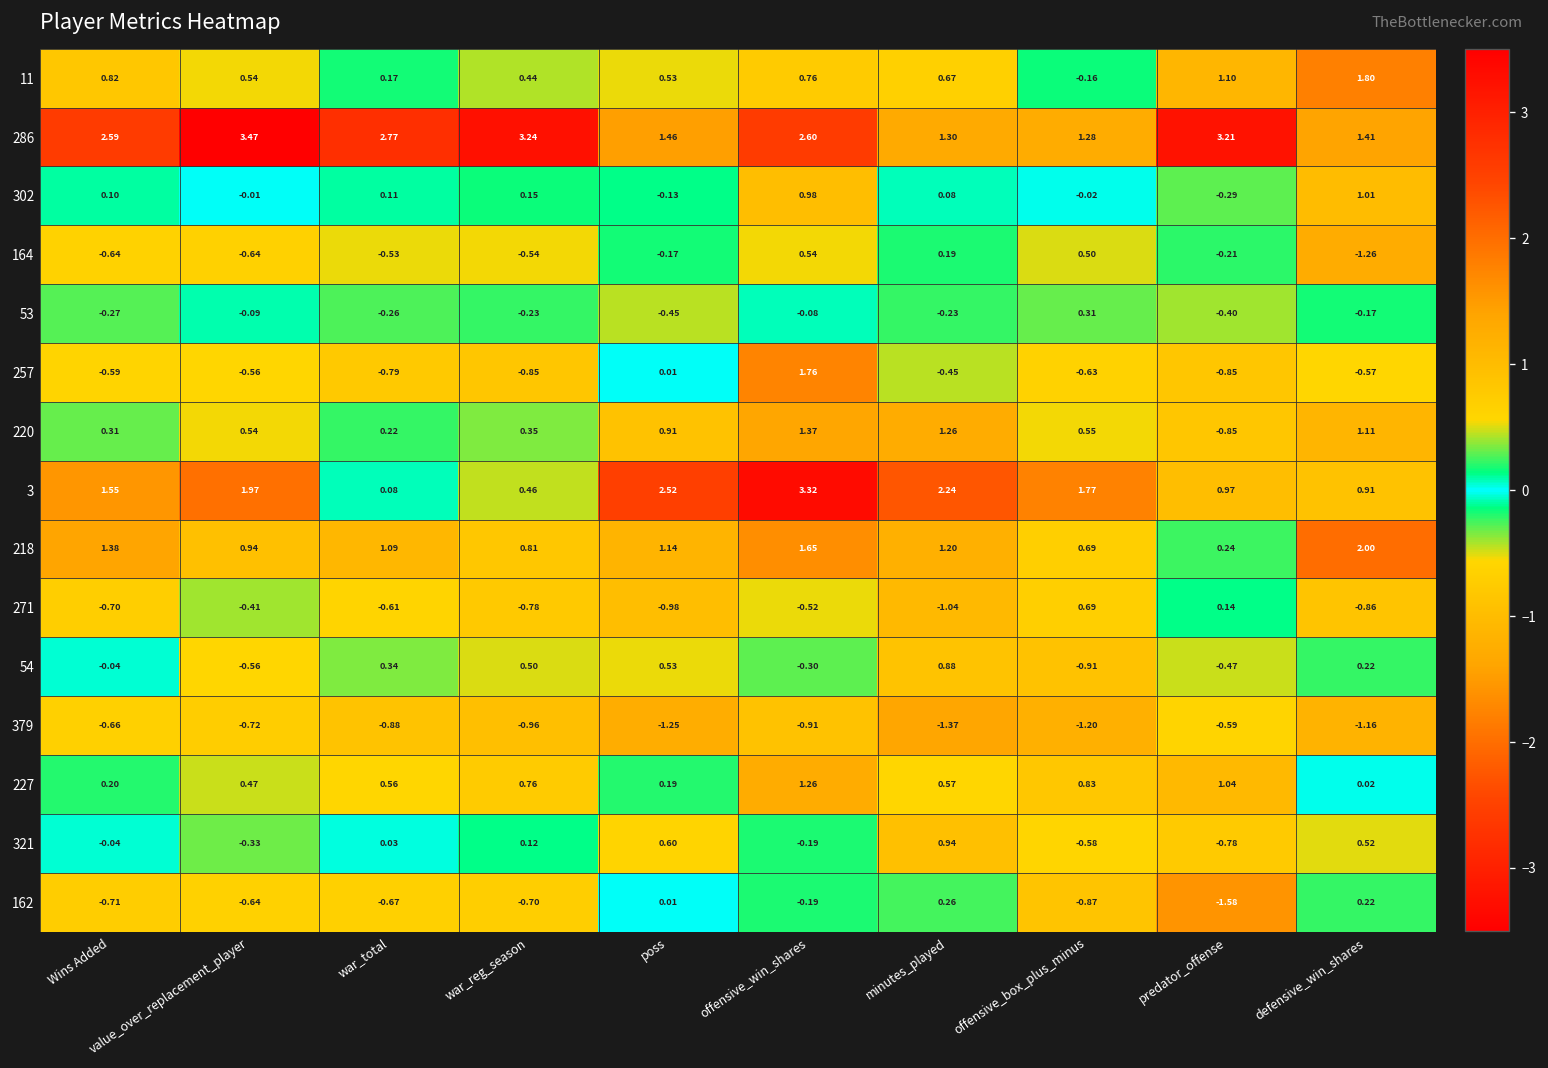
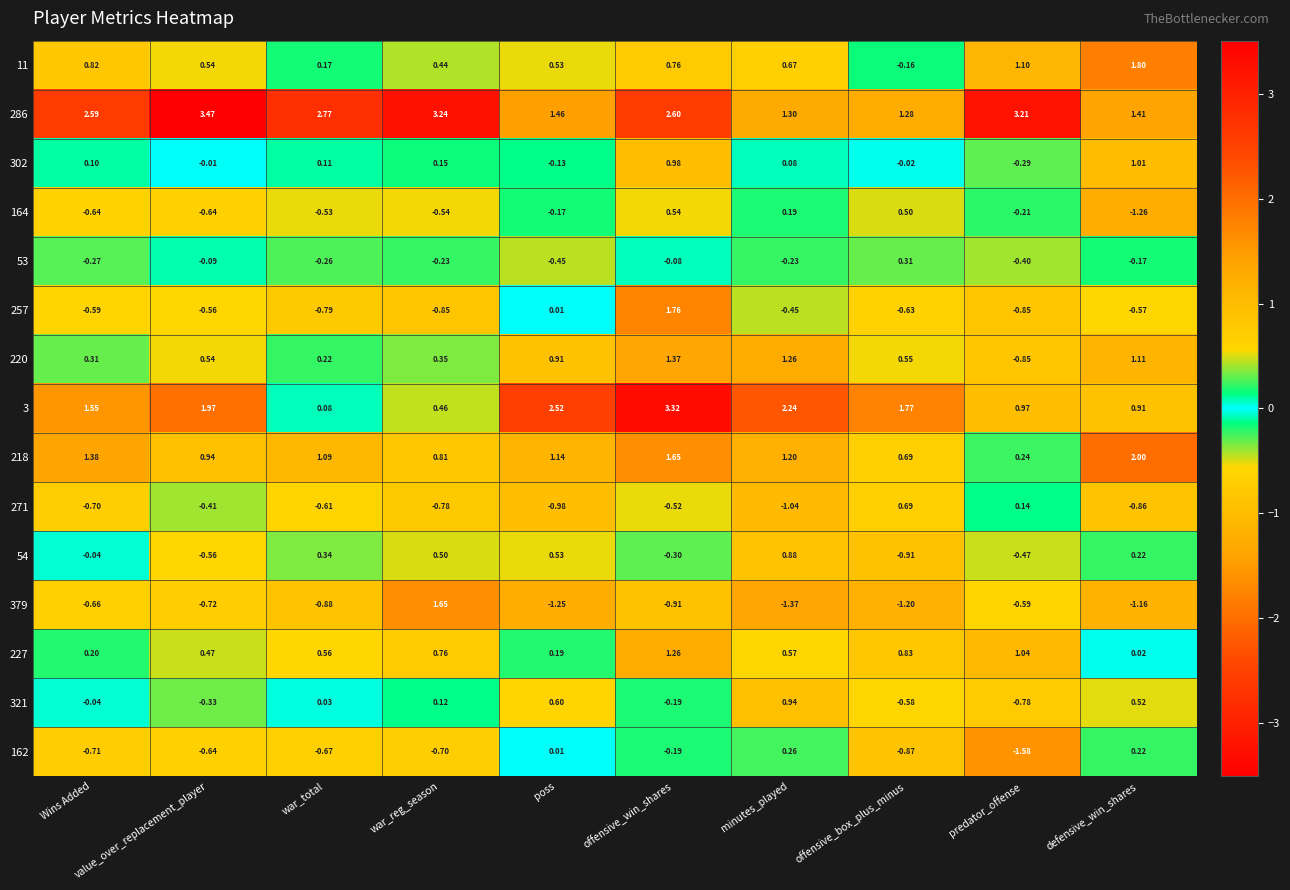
  {
    "11": {
      "Wins Added": 0.82,
      "value_over_replacement_player": 0.54,
      "war_total": 0.17,
      "war_reg_season": 0.44,
      "poss": 0.53,
      "offensive_win_shares": 0.76,
      "minutes_played": 0.67,
      "offensive_box_plus_minus": -0.16,
      "predator_offense": 1.10,
      "defensive_win_shares": 1.80
    },
    "286": {
      "Wins Added": 2.59,
      "value_over_replacement_player": 3.47,
      "war_total": 2.77,
      "war_reg_season": 3.24,
      "poss": 1.46,
      "offensive_win_shares": 2.60,
      "minutes_played": 1.30,
      "offensive_box_plus_minus": 1.28,
      "predator_offense": 3.21,
      "defensive_win_shares": 1.41
    },
    "302": {
      "Wins Added": 0.10,
      "value_over_replacement_player": -0.01,
      "war_total": 0.11,
      "war_reg_season": 0.15,
      "poss": -0.13,
      "offensive_win_shares": 0.98,
      "minutes_played": 0.08,
      "offensive_box_plus_minus": -0.02,
      "predator_offense": -0.29,
      "defensive_win_shares": 1.01
    },
    "164": {
      "Wins Added": -0.64,
      "value_over_replacement_player": -0.64,
      "war_total": -0.53,
      "war_reg_season": -0.54,
      "poss": -0.17,
      "offensive_win_shares": 0.54,
      "minutes_played": 0.19,
      "offensive_box_plus_minus": 0.50,
      "predator_offense": -0.21,
      "defensive_win_shares": -1.26
    },
    "53": {
      "Wins Added": -0.27,
      "value_over_replacement_player": -0.09,
      "war_total": -0.26,
      "war_reg_season": -0.23,
      "poss": -0.45,
      "offensive_win_shares": -0.08,
      "minutes_played": -0.23,
      "offensive_box_plus_minus": 0.31,
      "predator_offense": -0.40,
      "defensive_win_shares": -0.17
    },
    "257": {
      "Wins Added": -0.59,
      "value_over_replacement_player": -0.56,
      "war_total": -0.79,
      "war_reg_season": -0.85,
      "poss": 0.01,
      "offensive_win_shares": 1.76,
      "minutes_played": -0.45,
      "offensive_box_plus_minus": -0.63,
      "predator_offense": -0.85,
      "defensive_win_shares": -0.57
    },
    "220": {
      "Wins Added": 0.31,
      "value_over_replacement_player": 0.54,
      "war_total": 0.22,
      "war_reg_season": 0.35,
      "poss": 0.91,
      "offensive_win_shares": 1.37,
      "minutes_played": 1.26,
      "offensive_box_plus_minus": 0.55,
      "predator_offense": -0.85,
      "defensive_win_shares": 1.11
    },
    "3": {
      "Wins Added": 1.55,
      "value_over_replacement_player": 1.97,
      "war_total": 0.08,
      "war_reg_season": 0.46,
      "poss": 2.52,
      "offensive_win_shares": 3.32,
      "minutes_played": 2.24,
      "offensive_box_plus_minus": 1.77,
      "predator_offense": 0.97,
      "defensive_win_shares": 0.91
    },
    "218": {
      "Wins Added": 1.38,
      "value_over_replacement_player": 0.94,
      "war_total": 1.09,
      "war_reg_season": 0.81,
      "poss": 1.14,
      "offensive_win_shares": 1.65,
      "minutes_played": 1.20,
      "offensive_box_plus_minus": 0.69,
      "predator_offense": 0.24,
      "defensive_win_shares": 2.00
    },
    "271": {
      "Wins Added": -0.70,
      "value_over_replacement_player": -0.41,
      "war_total": -0.61,
      "war_reg_season": -0.78,
      "poss": -0.98,
      "offensive_win_shares": -0.52,
      "minutes_played": -1.04,
      "offensive_box_plus_minus": 0.69,
      "predator_offense": 0.14,
      "defensive_win_shares": -0.86
    },
    "54": {
      "Wins Added": -0.04,
      "value_over_replacement_player": -0.56,
      "war_total": 0.34,
      "war_reg_season": 0.50,
      "poss": 0.53,
      "offensive_win_shares": -0.30,
      "minutes_played": 0.88,
      "offensive_box_plus_minus": -0.91,
      "predator_offense": -0.47,
      "defensive_win_shares": 0.22
    },
    "379": {
      "Wins Added": -0.66,
      "value_over_replacement_player": -0.72,
      "war_total": -0.88,
-     "war_reg_season": -0.96,
+     "war_reg_season": 1.65,
      "poss": -1.25,
      "offensive_win_shares": -0.91,
      "minutes_played": -1.37,
      "offensive_box_plus_minus": -1.20,
      "predator_offense": -0.59,
      "defensive_win_shares": -1.16
    },
    "227": {
      "Wins Added": 0.20,
      "value_over_replacement_player": 0.47,
      "war_total": 0.56,
      "war_reg_season": 0.76,
      "poss": 0.19,
      "offensive_win_shares": 1.26,
      "minutes_played": 0.57,
      "offensive_box_plus_minus": 0.83,
      "predator_offense": 1.04,
      "defensive_win_shares": 0.02
    },
    "321": {
      "Wins Added": -0.04,
      "value_over_replacement_player": -0.33,
      "war_total": 0.03,
      "war_reg_season": 0.12,
      "poss": 0.60,
      "offensive_win_shares": -0.19,
      "minutes_played": 0.94,
      "offensive_box_plus_minus": -0.58,
      "predator_offense": -0.78,
      "defensive_win_shares": 0.52
    },
    "162": {
      "Wins Added": -0.71,
      "value_over_replacement_player": -0.64,
      "war_total": -0.67,
      "war_reg_season": -0.70,
      "poss": 0.01,
      "offensive_win_shares": -0.19,
      "minutes_played": 0.26,
      "offensive_box_plus_minus": -0.87,
      "predator_offense": -1.58,
      "defensive_win_shares": 0.22
    }
  }
